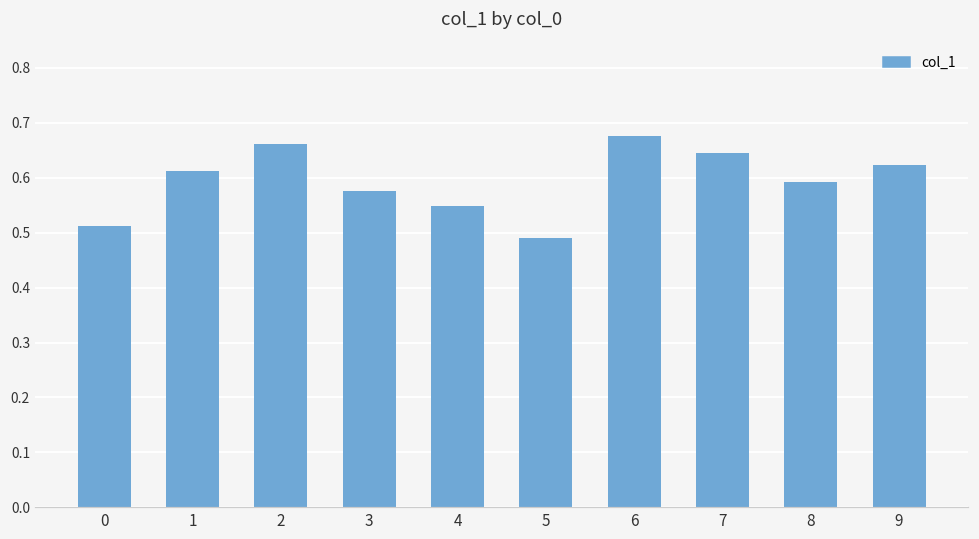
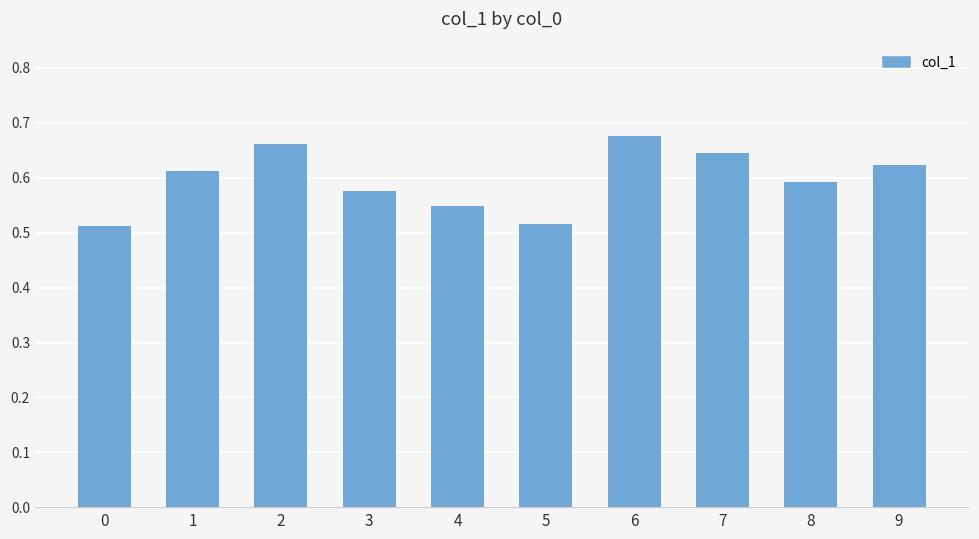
  {
    "0": 0.51,
    "1": 0.61,
    "2": 0.66,
    "3": 0.58,
    "4": 0.55,
-   "5": 0.49,
+   "5": 0.52,
    "6": 0.68,
    "7": 0.65,
    "8": 0.59,
    "9": 0.62
  }
